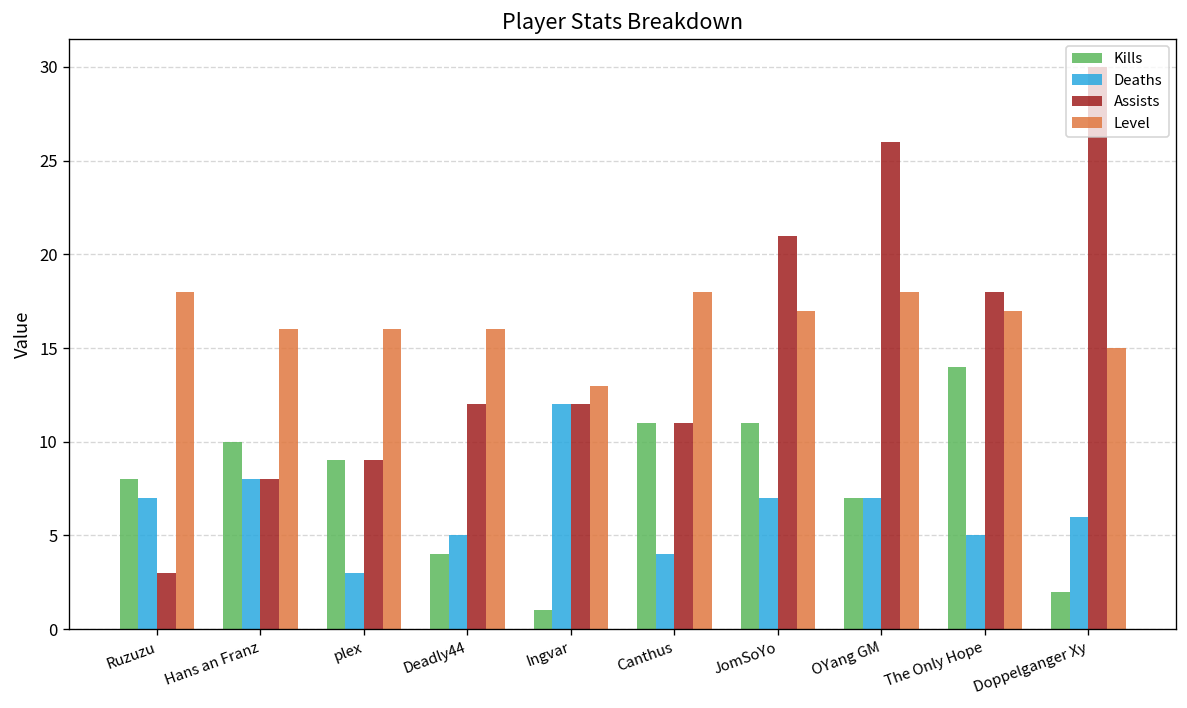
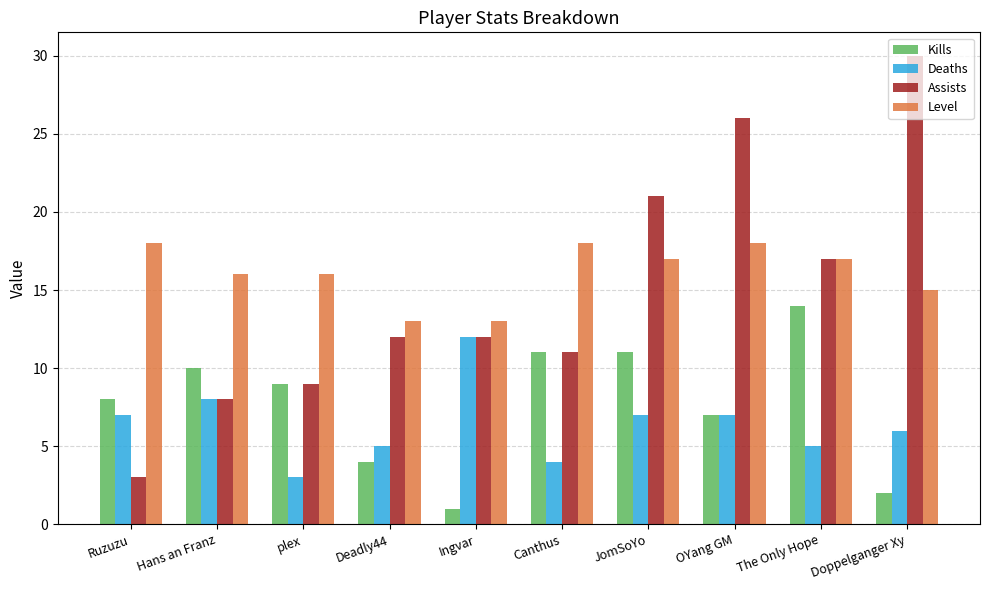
  {
    "Kills": {
      "Ruzuzu": 8,
      "Hans an Franz": 10,
      "plex": 9,
      "Deadly44": 4,
      "Ingvar": 1,
      "Canthus": 11,
      "JomSoYo": 11,
      "OYang GM": 7,
      "The Only Hope": 14,
      "Doppelganger Xy": 2
    },
    "Deaths": {
      "Ruzuzu": 7,
      "Hans an Franz": 8,
      "plex": 3,
      "Deadly44": 5,
      "Ingvar": 12,
      "Canthus": 4,
      "JomSoYo": 7,
      "OYang GM": 7,
      "The Only Hope": 5,
      "Doppelganger Xy": 6
    },
    "Assists": {
      "Ruzuzu": 3,
      "Hans an Franz": 8,
      "plex": 9,
      "Deadly44": 12,
      "Ingvar": 12,
      "Canthus": 11,
      "JomSoYo": 21,
      "OYang GM": 26,
-     "The Only Hope": 18
+     "The Only Hope": 17
    },
    "Level": {
      "Ruzuzu": 18,
      "Hans an Franz": 16,
      "plex": 16,
-     "Deadly44": 16,
+     "Deadly44": 13,
      "Ingvar": 13,
      "Canthus": 18,
      "JomSoYo": 17,
      "OYang GM": 18,
      "The Only Hope": 17,
      "Doppelganger Xy": 15
    }
  }
